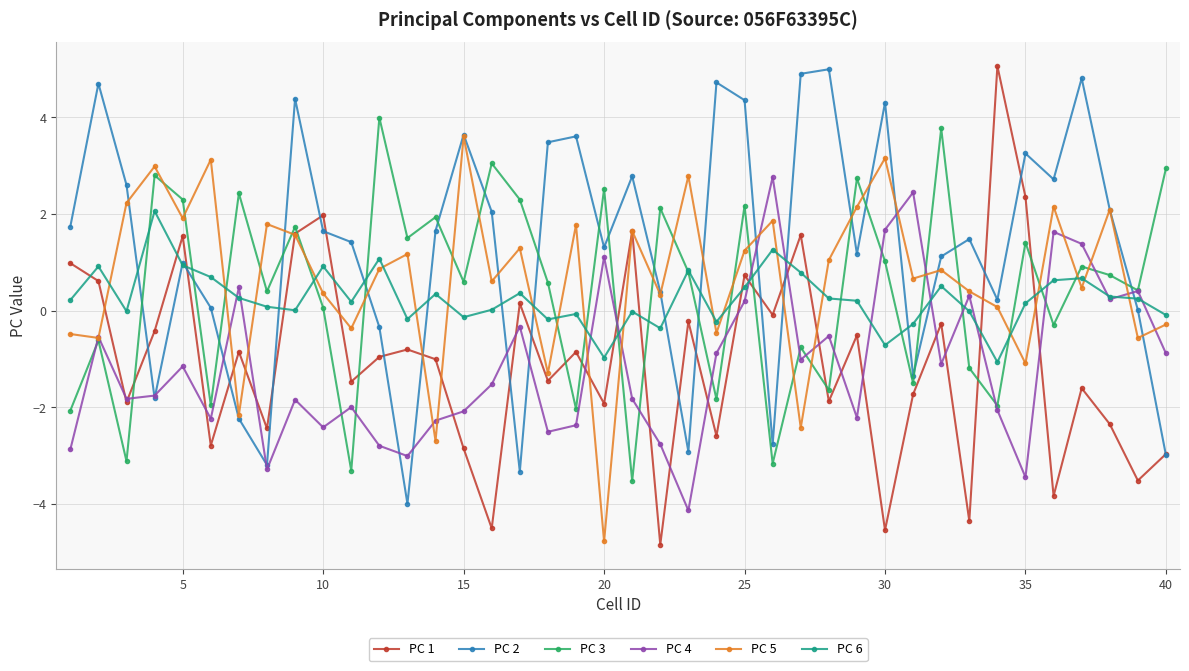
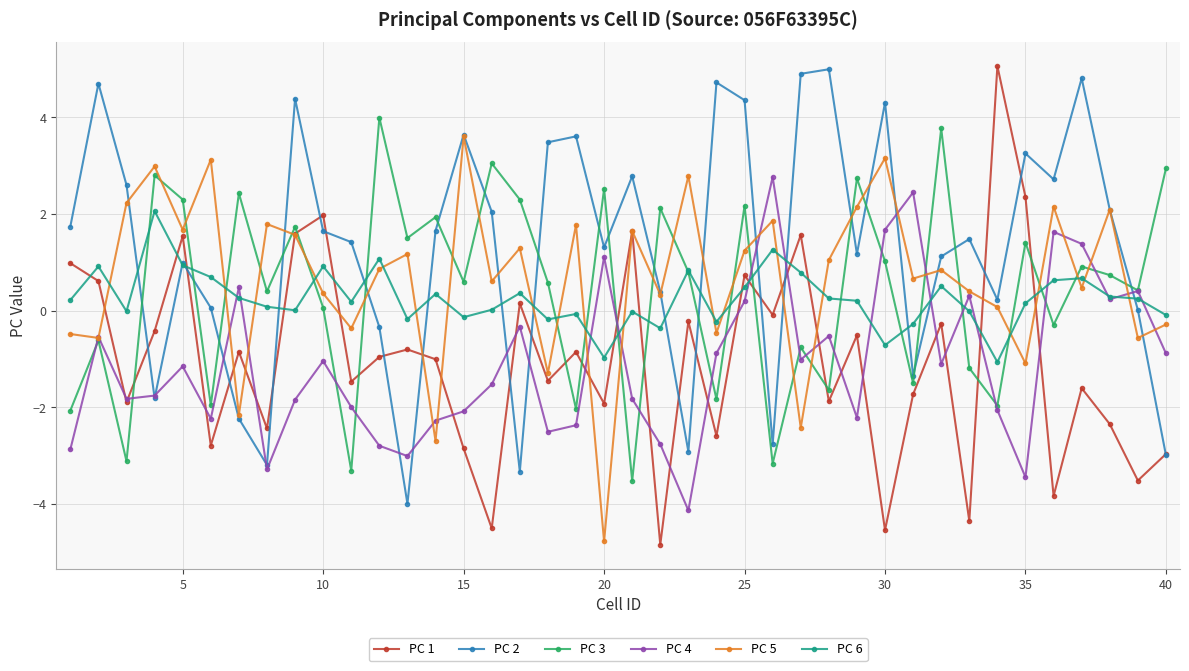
  {
    "PC 1": {
      "5": 1.5,
      "10": 2.0,
      "15": -2.9,
      "20": -1.9,
      "25": 0.7,
      "30": -4.5,
      "35": 2.3
    },
    "PC 2": {
      "5": 1.0,
      "10": 1.6,
      "20": 1.3,
      "25": 4.4,
      "30": 4.3,
      "35": 3.3
    },
    "PC 4": {
      "5": -1.2,
-     "10": -2.4,
+     "10": -1.0,
      "15": -2.1,
      "20": 1.1,
      "25": 0.2,
      "30": 1.7,
      "35": -3.5,
      "40": -0.9
    },
    "PC 5": {
-     "5": 1.9,
+     "5": 1.7,
      "10": 0.4,
      "20": -4.8,
      "25": 1.2,
      "30": 3.2,
      "35": -1.1,
      "40": -0.3
    }
  }
